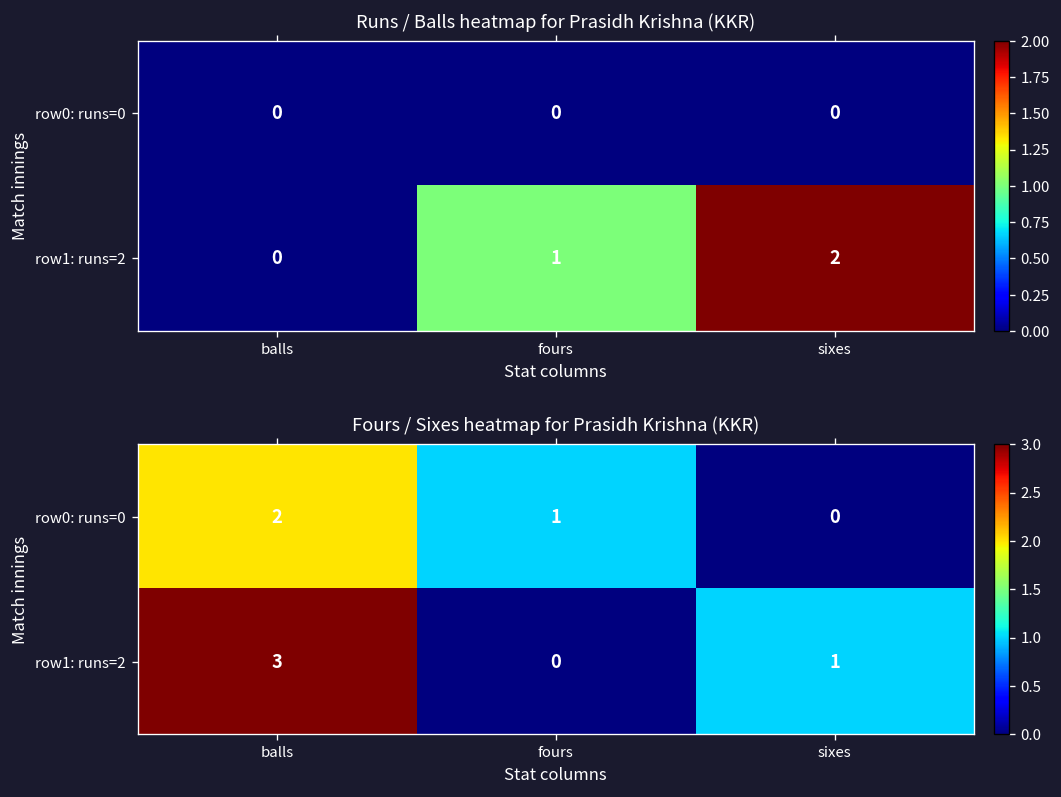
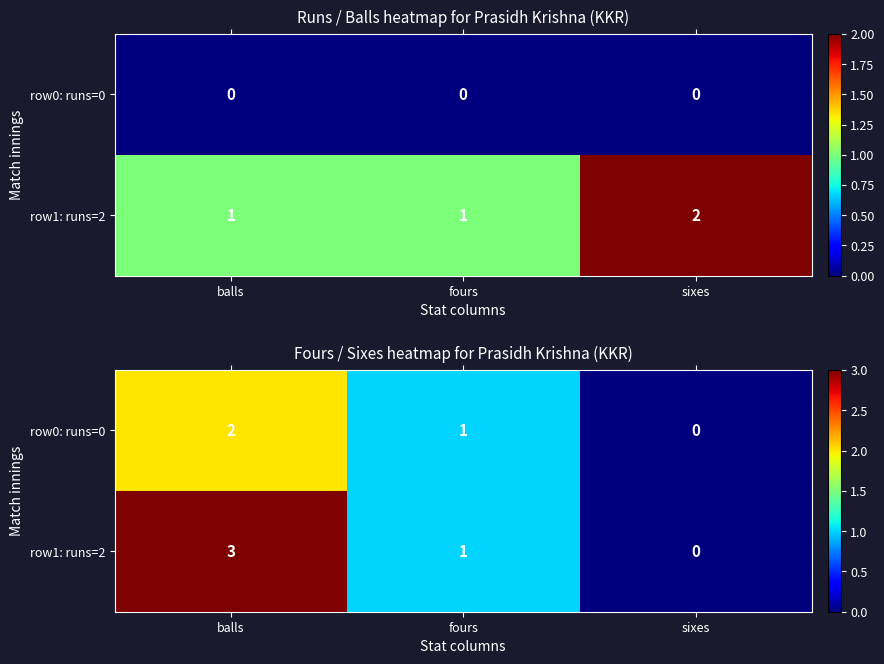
  {
    "Runs / Balls heatmap for Prasidh Krishna (KKR)": {
      "row0: runs=0": {
        "balls": 0,
        "fours": 0,
        "sixes": 0
      },
      "row1: runs=2": {
-       "balls": 0,
+       "balls": 1,
        "fours": 1,
        "sixes": 2
      }
    },
    "Fours / Sixes heatmap for Prasidh Krishna (KKR)": {
      "row0: runs=0": {
        "balls": 2,
        "fours": 1,
        "sixes": 0
      },
      "row1: runs=2": {
        "balls": 3,
-       "fours": 0,
-       "sixes": 1
+       "fours": 1,
+       "sixes": 0
      }
    }
  }
